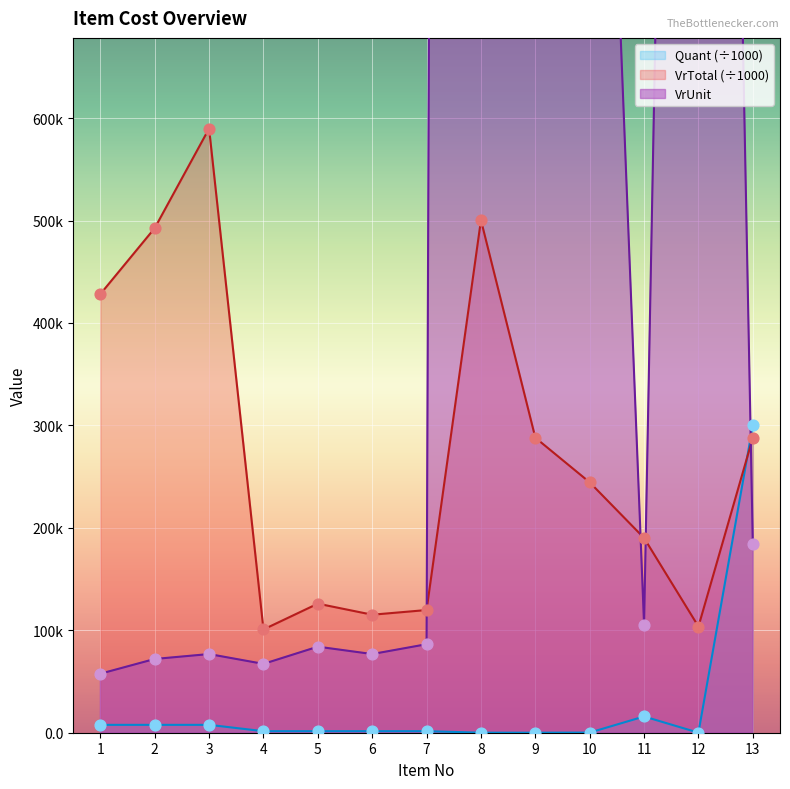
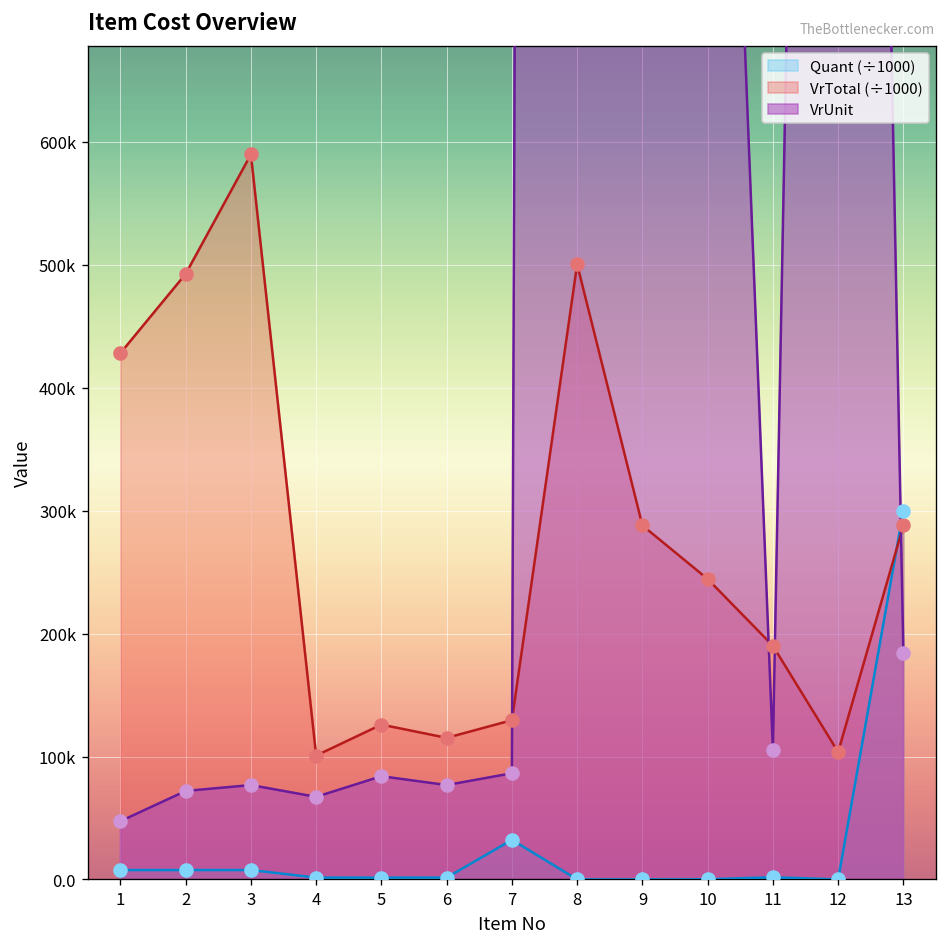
  {
    "Quant (÷1000)": {
      "1": 8000,
      "2": 8000,
      "3": 8000,
      "4": 2000,
      "5": 2000,
      "6": 2000,
-     "7": 2000,
+     "7": 32000,
      "8": 0,
      "9": 0,
      "10": 0,
-     "11": 16000,
+     "11": 2000,
      "12": 0,
      "13": 300000
    },
    "VrTotal (÷1000)": {
      "1": 428000,
      "2": 493000,
      "3": 590000,
      "4": 101000,
      "5": 126000,
      "6": 115000,
-     "7": 120000,
+     "7": 130000,
      "8": 500000,
      "9": 288000,
      "10": 244000,
      "11": 190000,
      "12": 104000,
      "13": 288000
    },
    "VrUnit": {
-     "1": 58000,
+     "1": 47000,
      "2": 72000,
      "3": 77000,
      "4": 67000,
      "5": 84000,
      "6": 77000,
      "7": 86000,
      "11": 106000,
      "13": 184000
    }
  }
